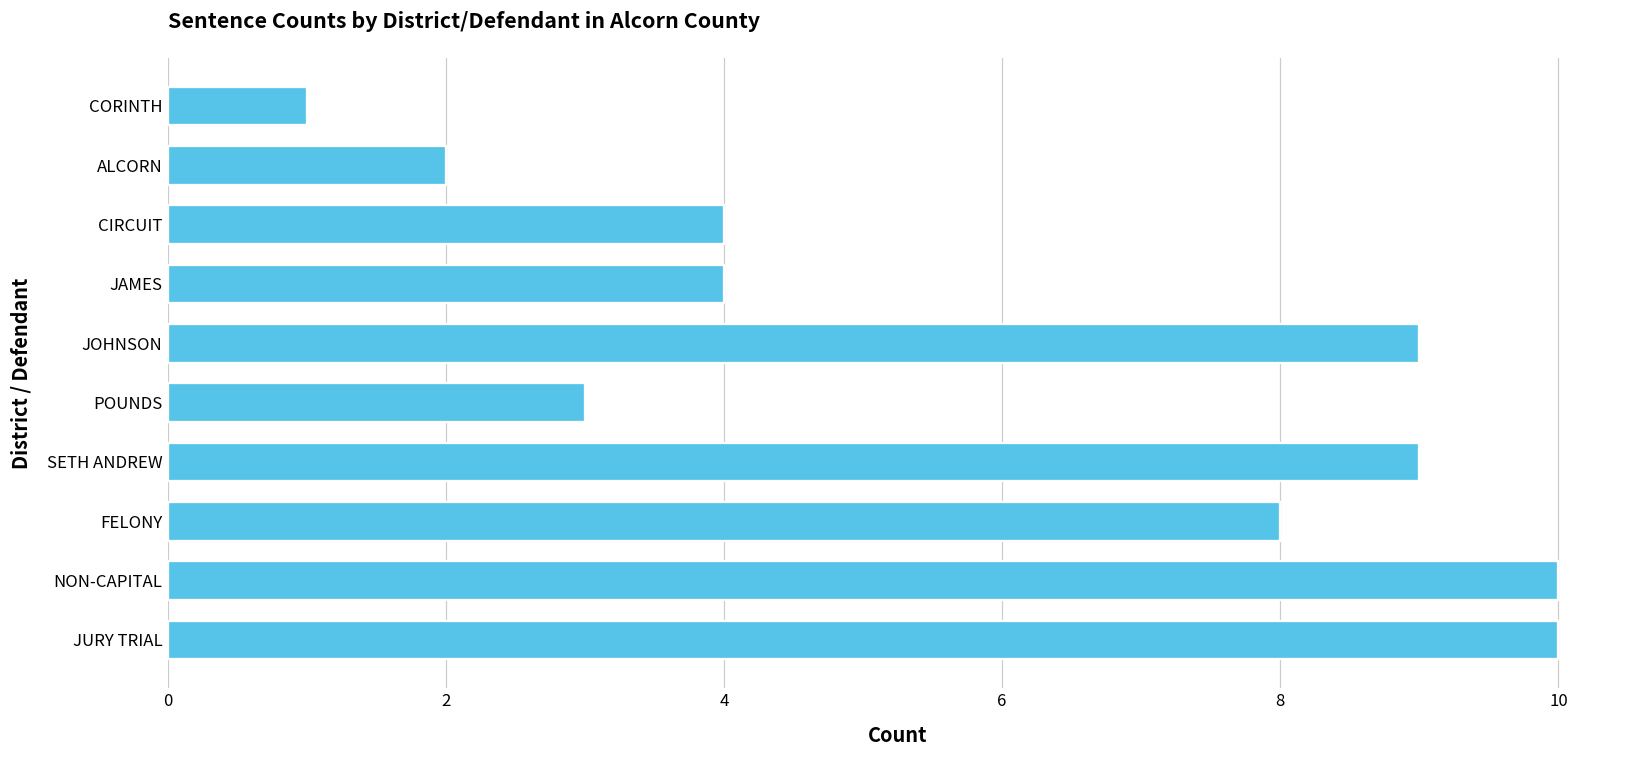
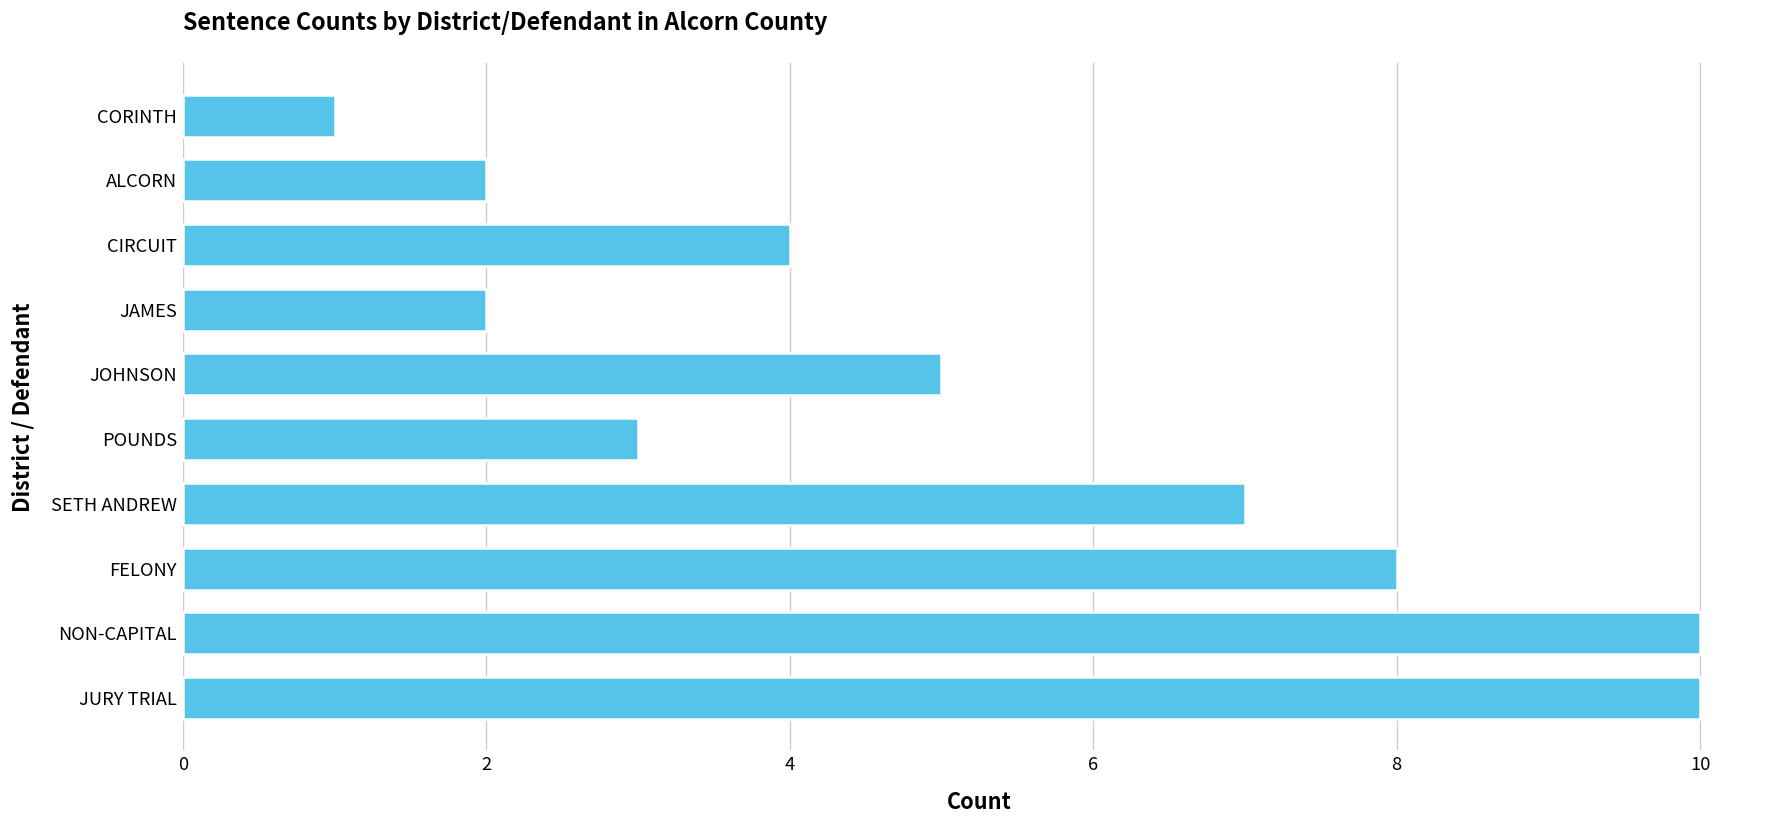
  {
    "CORINTH": 1,
    "ALCORN": 2,
    "CIRCUIT": 4,
-   "JAMES": 4,
-   "JOHNSON": 9,
+   "JAMES": 2,
+   "JOHNSON": 5,
    "POUNDS": 3,
-   "SETH ANDREW": 9,
+   "SETH ANDREW": 7,
    "FELONY": 8,
    "NON-CAPITAL": 10,
    "JURY TRIAL": 10
  }
